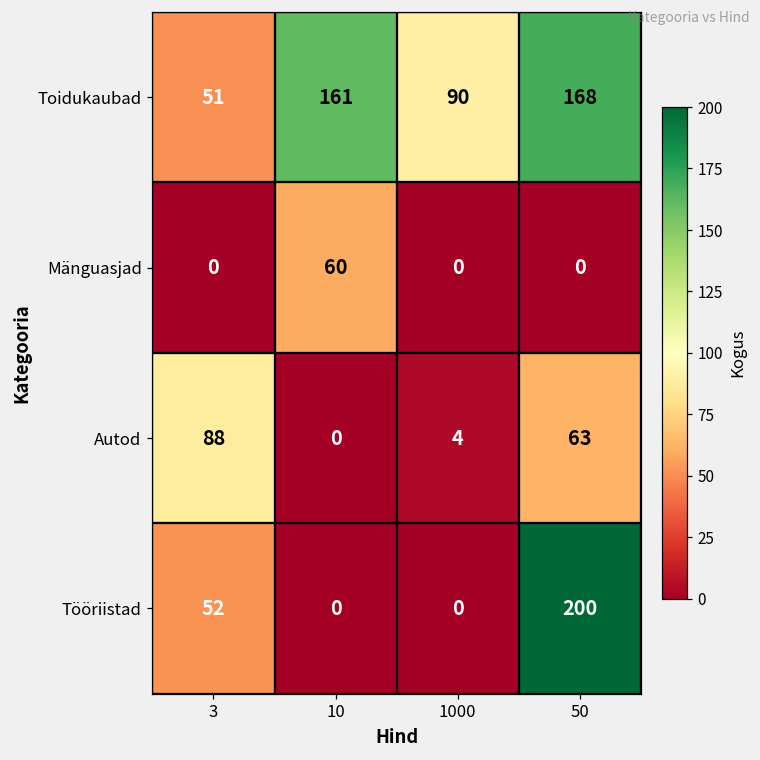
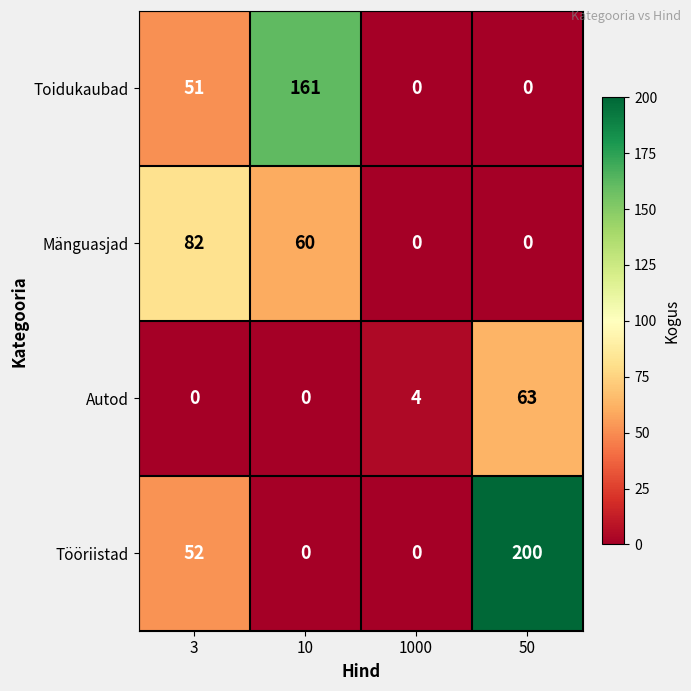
  {
    "Toidukaubad": {
      "3": 51,
      "10": 161,
-     "1000": 90,
-     "50": 168
+     "1000": 0,
+     "50": 0
    },
    "Mänguasjad": {
-     "3": 0,
+     "3": 82,
      "10": 60,
      "1000": 0,
      "50": 0
    },
    "Autod": {
-     "3": 88,
+     "3": 0,
      "10": 0,
      "1000": 4,
      "50": 63
    },
    "Tööriistad": {
      "3": 52,
      "10": 0,
      "1000": 0,
      "50": 200
    }
  }
